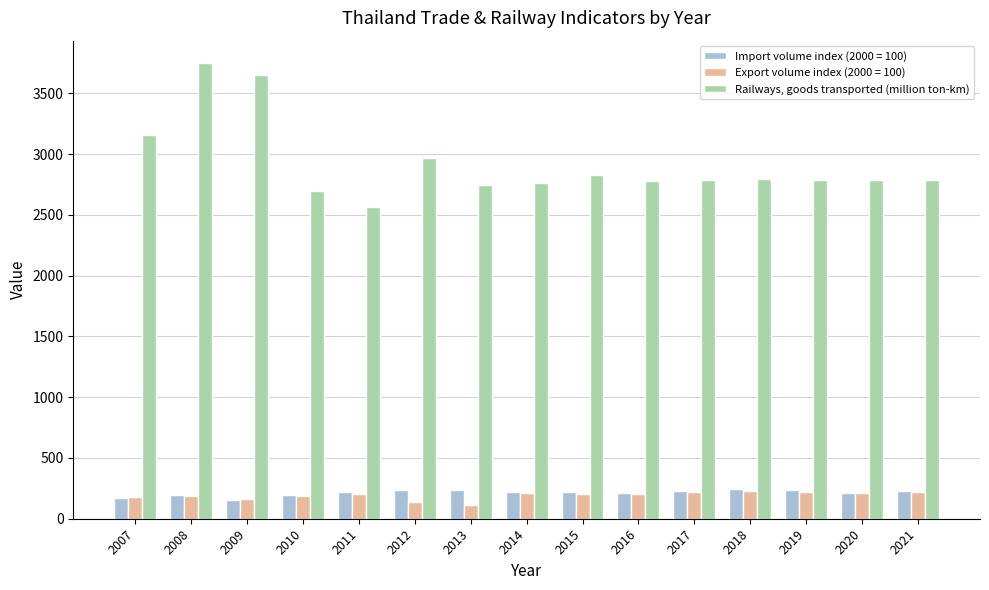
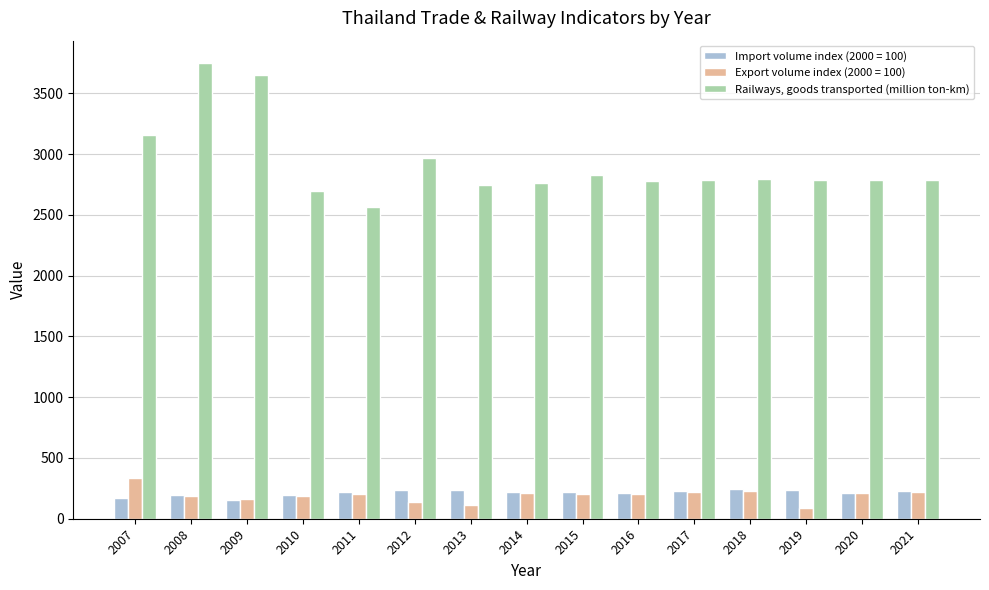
  {
    "Export volume index (2000 = 100)": {
-     "2007": 180,
+     "2007": 330,
      "2008": 190,
      "2009": 160,
      "2010": 190,
      "2011": 200,
      "2012": 140,
      "2013": 120,
      "2014": 210,
      "2015": 210,
      "2016": 210,
      "2017": 220,
      "2018": 230,
-     "2019": 220,
+     "2019": 90,
      "2020": 210,
      "2021": 220
    }
  }
